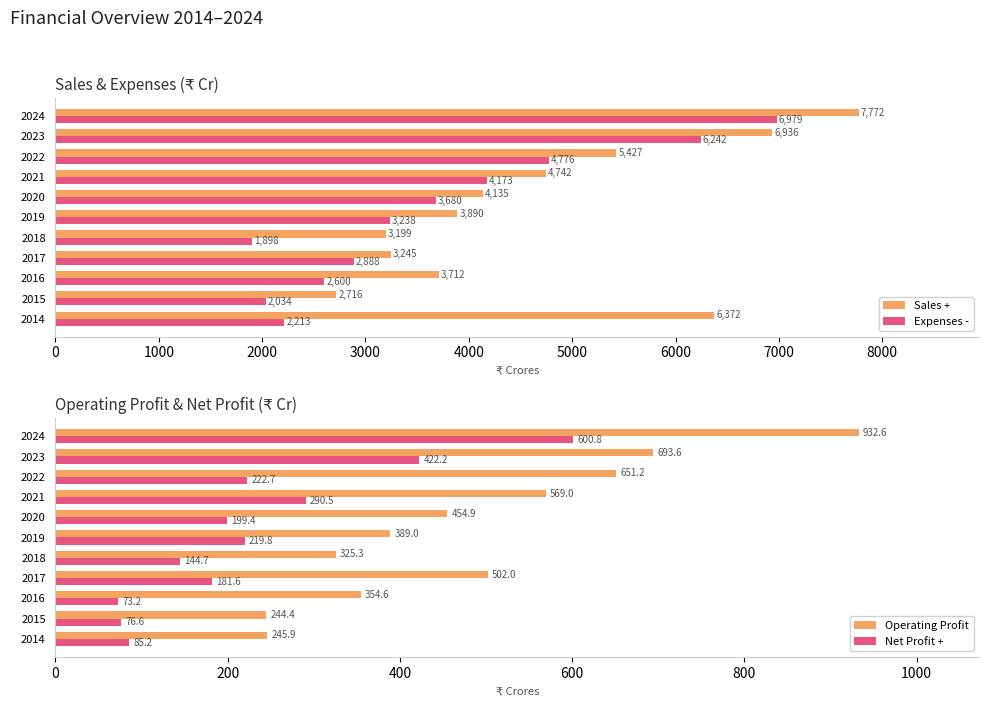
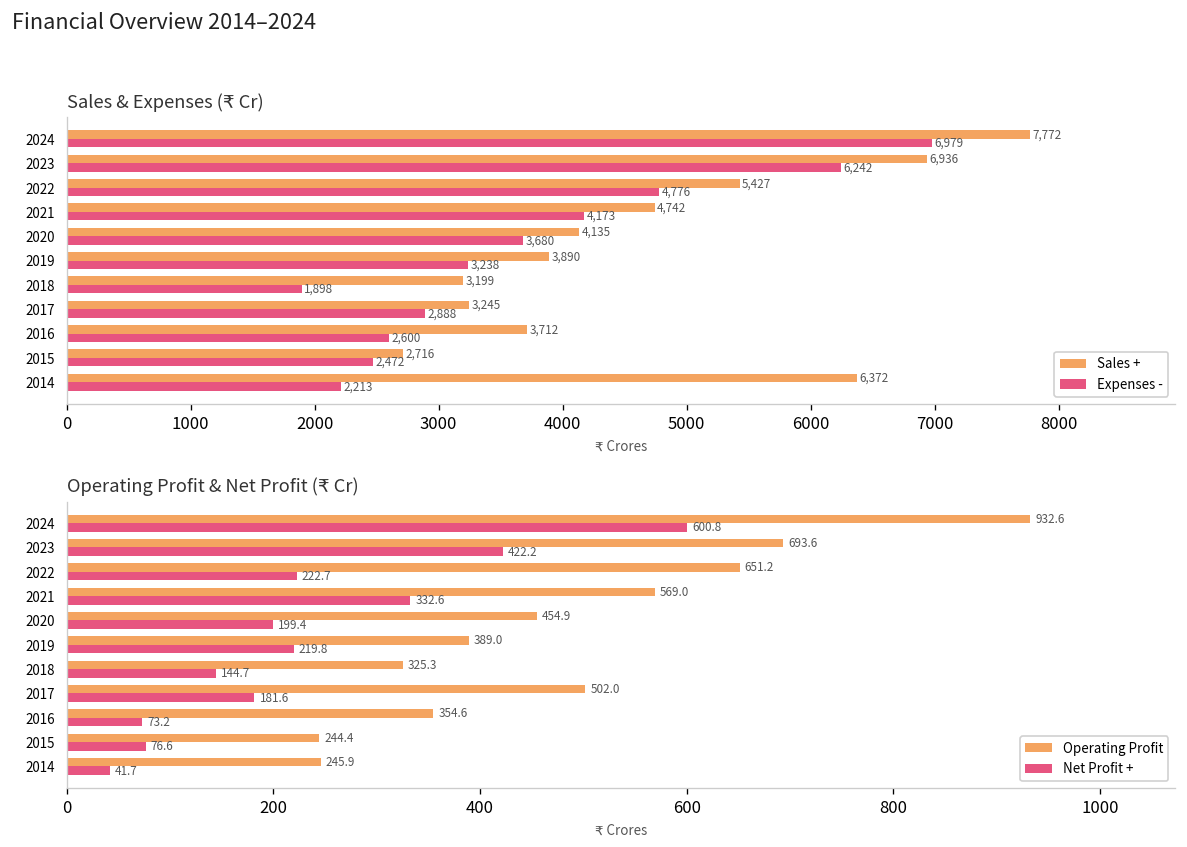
  {
    "Sales & Expenses (₹ Cr)": {
      "Sales +": {
        "2024": "7,772",
        "2023": "6,936",
        "2022": "5,427",
        "2021": "4,742",
        "2020": "4,135",
        "2019": "3,890",
        "2018": "3,199",
        "2017": "3,245",
        "2016": "3,712",
        "2015": "2,716",
        "2014": "6,372"
      },
      "Expenses -": {
        "2024": "6,979",
        "2023": "6,242",
        "2022": "4,776",
        "2021": "4,173",
        "2020": "3,680",
        "2019": "3,238",
        "2018": "1,898",
        "2017": "2,888",
        "2016": "2,600",
-       "2015": "2,034",
+       "2015": "2,472",
        "2014": "2,213"
      }
    },
    "Operating Profit & Net Profit (₹ Cr)": {
      "Operating Profit": {
        "2024": "932.6",
        "2023": "693.6",
        "2022": "651.2",
        "2021": "569.0",
        "2020": "454.9",
        "2019": "389.0",
        "2018": "325.3",
        "2017": "502.0",
        "2016": "354.6",
        "2015": "244.4",
        "2014": "245.9"
      },
      "Net Profit +": {
        "2024": "600.8",
        "2023": "422.2",
        "2022": "222.7",
-       "2021": "290.5",
+       "2021": "332.6",
        "2020": "199.4",
        "2019": "219.8",
        "2018": "144.7",
        "2017": "181.6",
        "2016": "73.2",
        "2015": "76.6",
-       "2014": "85.2"
+       "2014": "41.7"
      }
    }
  }
